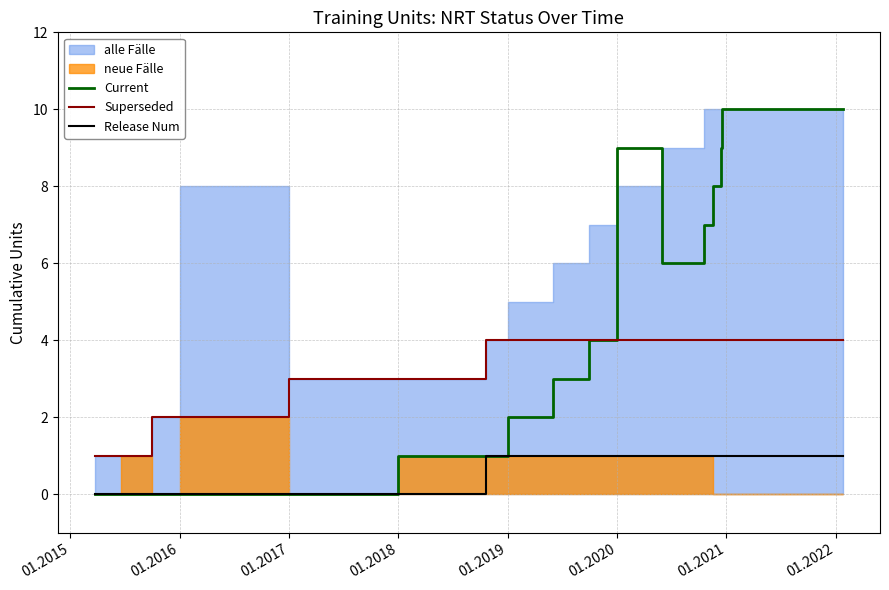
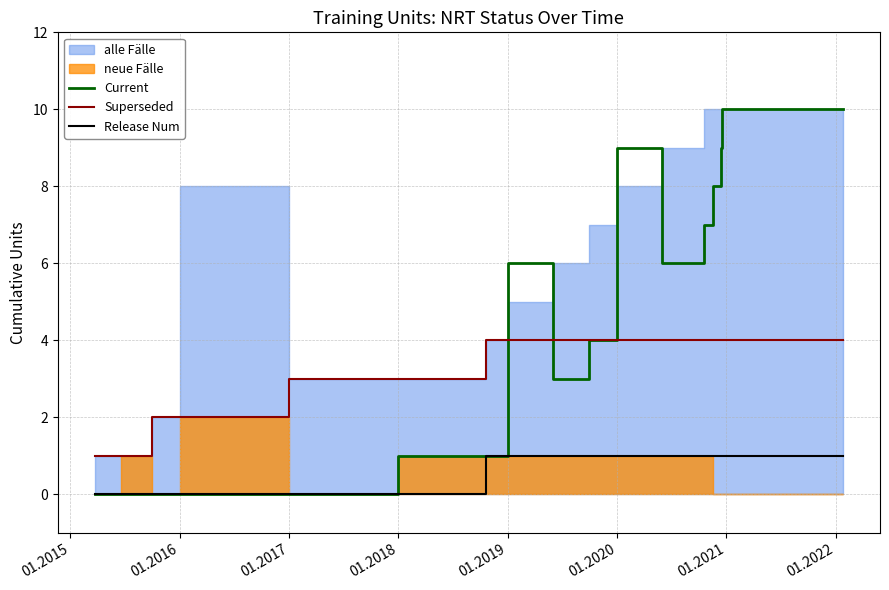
  {
    "Current": {
-     "01.2019": 2,
+     "01.2019": 6,
      "01.2020": 9
    },
    "Superseded": {
      "01.2020": 4,
      "01.2021": 4
    },
    "Release Num": {
      "01.2021": 1
    }
  }
